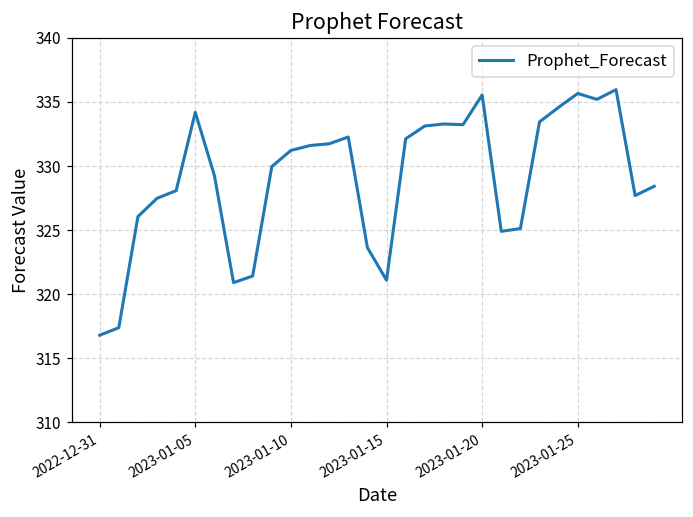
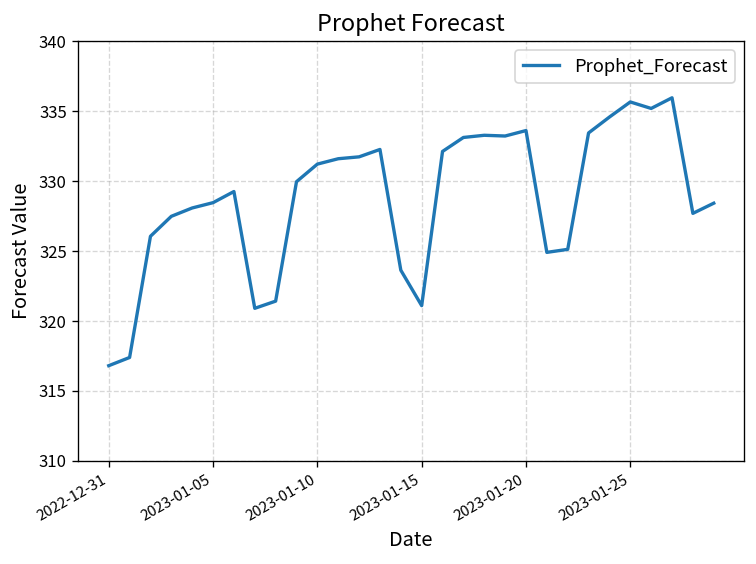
  {
    "2022-12-31": 316.8,
-   "2023-01-05": 334.2,
+   "2023-01-05": 328.5,
    "2023-01-10": 331.2,
    "2023-01-15": 321.1,
-   "2023-01-20": 335.5,
+   "2023-01-20": 333.6,
    "2023-01-25": 335.7
  }
